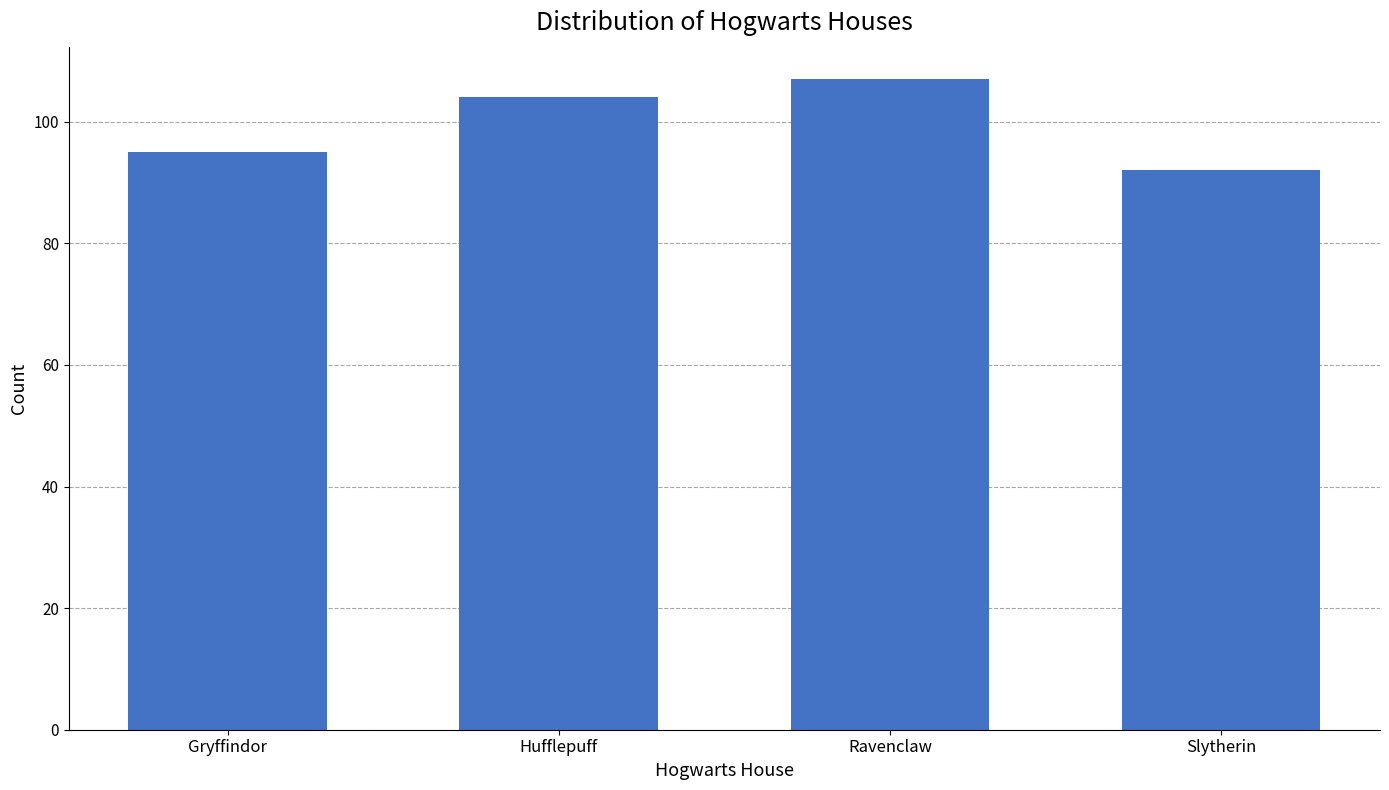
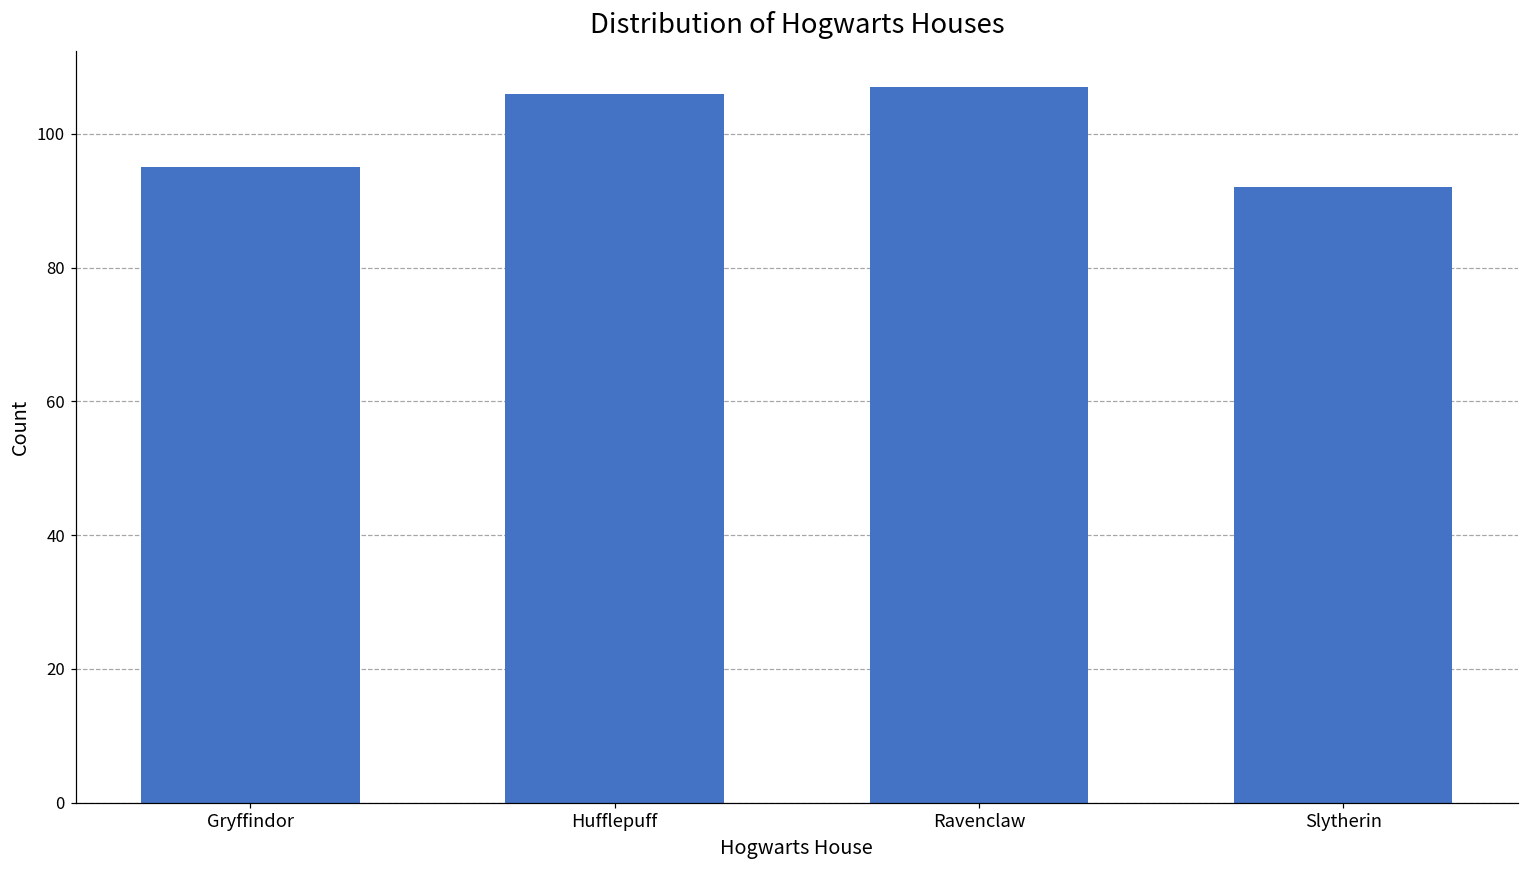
  {
    "Gryffindor": 95,
-   "Hufflepuff": 104,
+   "Hufflepuff": 106,
    "Ravenclaw": 107,
    "Slytherin": 92
  }
